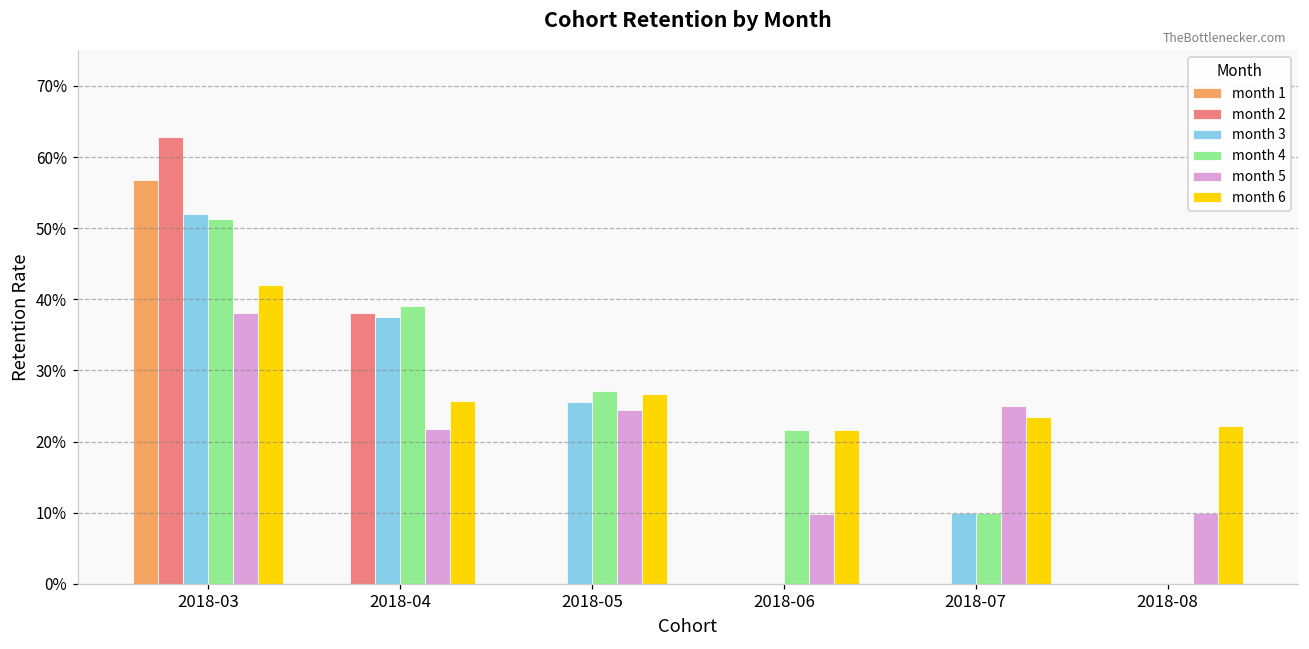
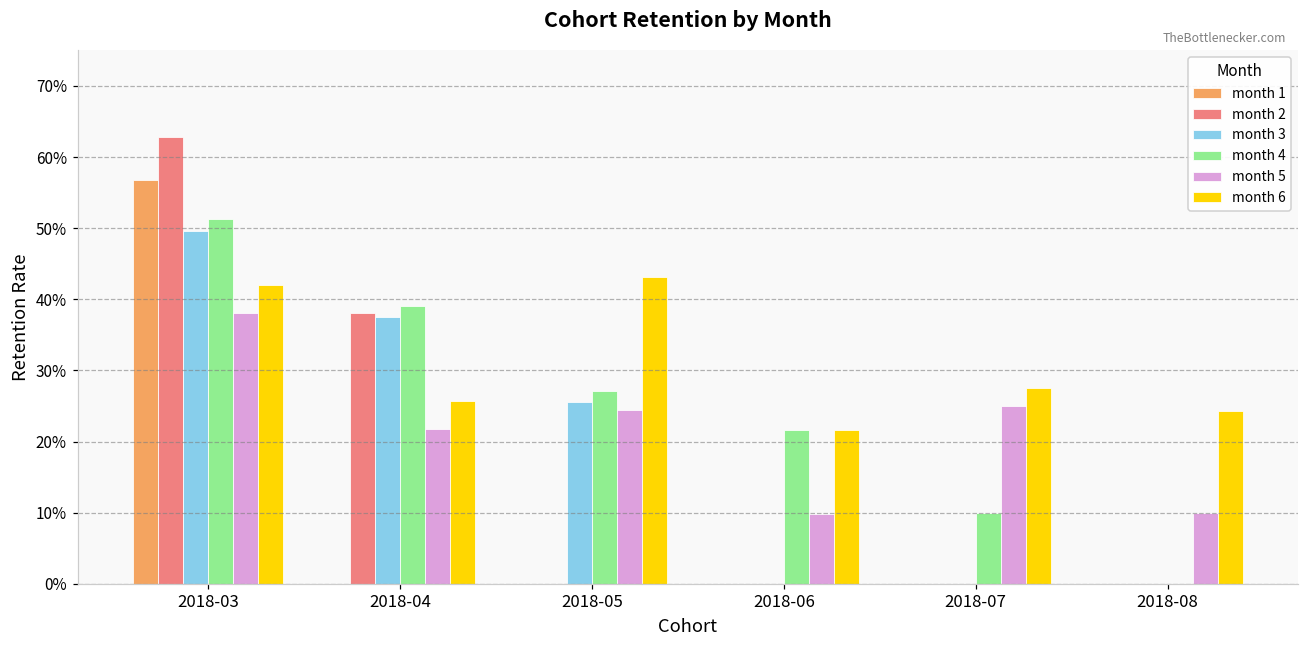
  {
    "month 3": {
-     "2018-03": "52%",
+     "2018-03": "50%",
      "2018-04": "38%",
      "2018-05": "26%",
      "2018-06": "0%",
-     "2018-07": "10%",
+     "2018-07": "0%",
      "2018-08": "0%"
    },
    "month 4": {
      "2018-03": "51%",
      "2018-04": "39%",
      "2018-05": "27%",
      "2018-06": "22%",
      "2018-07": "10%",
      "2018-08": "0%"
    },
    "month 5": {
      "2018-03": "38%",
      "2018-04": "22%",
      "2018-05": "24%",
      "2018-06": "10%",
      "2018-07": "25%",
      "2018-08": "10%"
    },
    "month 6": {
      "2018-03": "42%",
      "2018-04": "26%",
-     "2018-05": "27%",
+     "2018-05": "43%",
      "2018-06": "22%",
-     "2018-07": "23%",
-     "2018-08": "22%"
+     "2018-07": "28%",
+     "2018-08": "24%"
    }
  }
